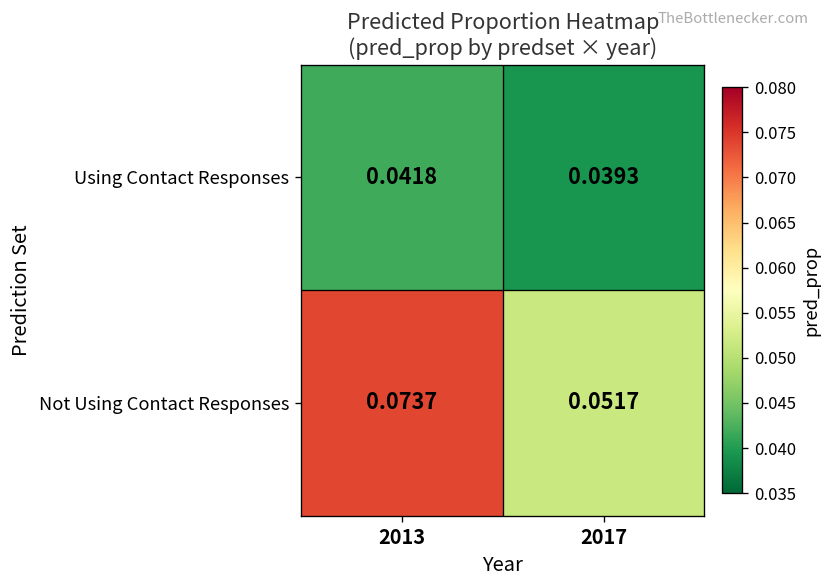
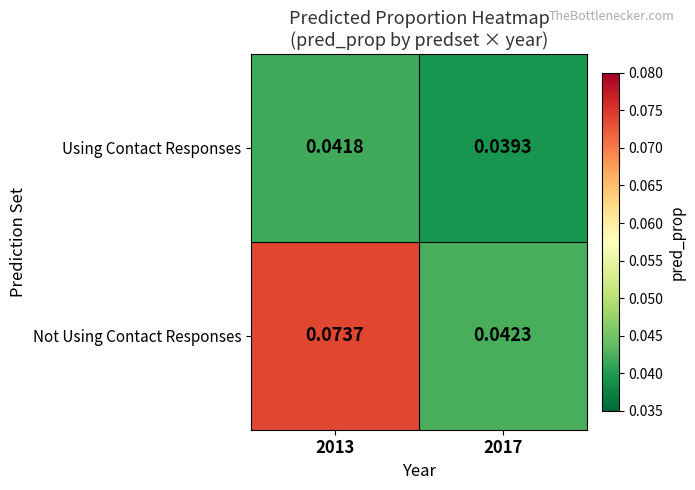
  {
    "Using Contact Responses": {
      "2013": 0.0418,
      "2017": 0.0393
    },
    "Not Using Contact Responses": {
      "2013": 0.0737,
-     "2017": 0.0517
+     "2017": 0.0423
    }
  }
